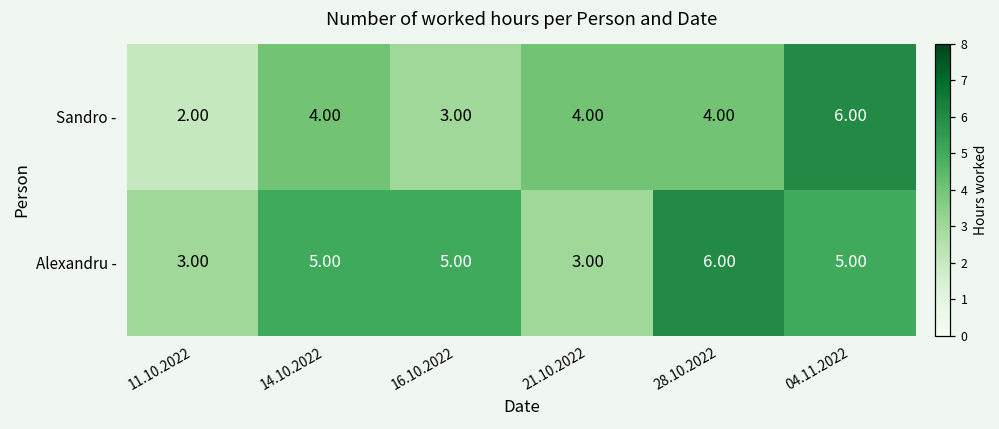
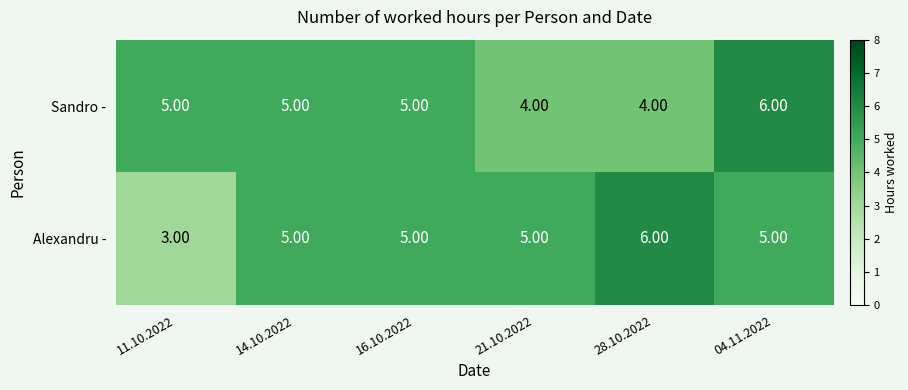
  {
    "Sandro -": {
-     "11.10.2022": 2.00,
-     "14.10.2022": 4.00,
-     "16.10.2022": 3.00,
+     "11.10.2022": 5.00,
+     "14.10.2022": 5.00,
+     "16.10.2022": 5.00,
      "21.10.2022": 4.00,
      "28.10.2022": 4.00,
      "04.11.2022": 6.00
    },
    "Alexandru -": {
      "11.10.2022": 3.00,
      "14.10.2022": 5.00,
      "16.10.2022": 5.00,
-     "21.10.2022": 3.00,
+     "21.10.2022": 5.00,
      "28.10.2022": 6.00,
      "04.11.2022": 5.00
    }
  }
